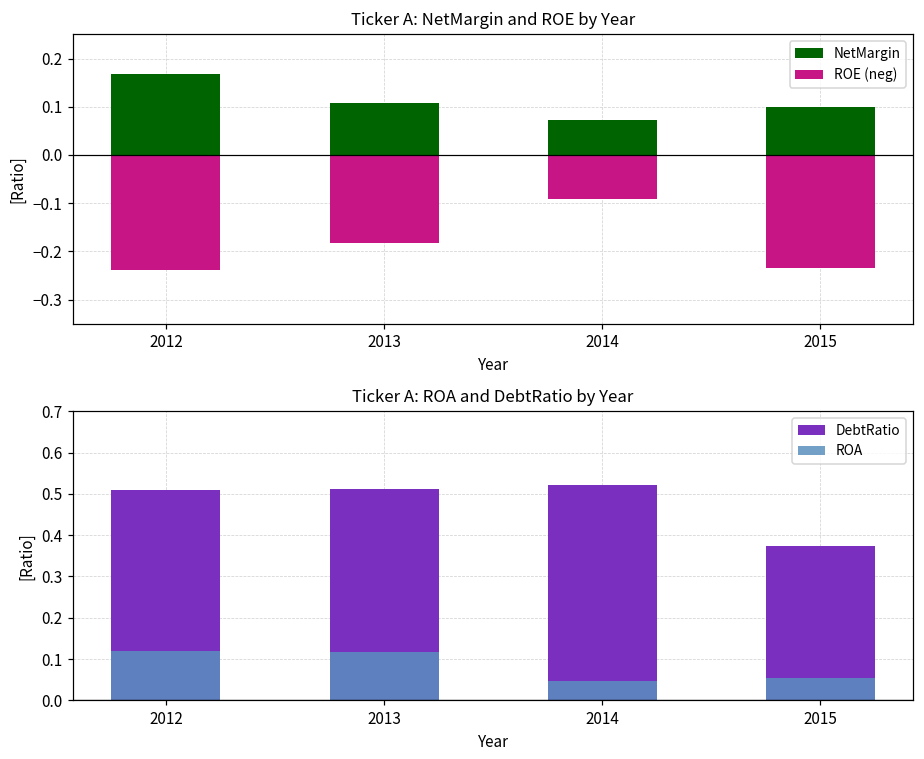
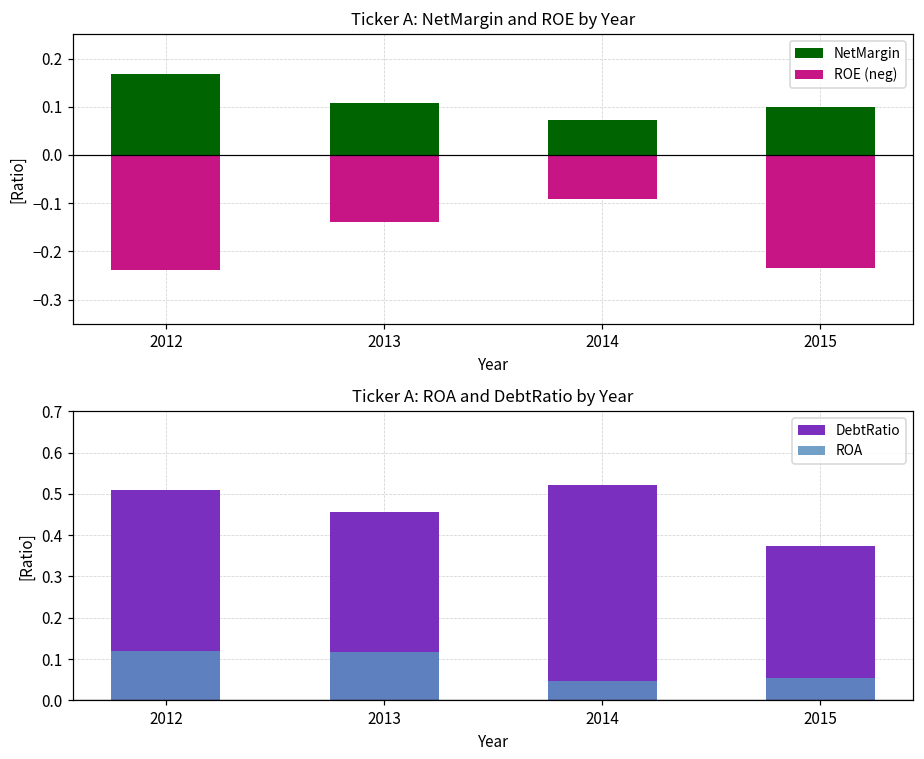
  {
    "Ticker A: NetMargin and ROE by Year": {
      "NetMargin": {
        "2012": 0.17,
        "2013": 0.11,
        "2014": 0.07,
        "2015": 0.10
      },
      "ROE (neg)": {
        "2012": -0.24,
-       "2013": -0.18,
+       "2013": -0.14,
        "2014": -0.09,
        "2015": -0.23
      }
    },
    "Ticker A: ROA and DebtRatio by Year": {
      "DebtRatio": {
        "2012": 0.51,
-       "2013": 0.51,
+       "2013": 0.46,
        "2014": 0.52,
        "2015": 0.37
      }
    }
  }
